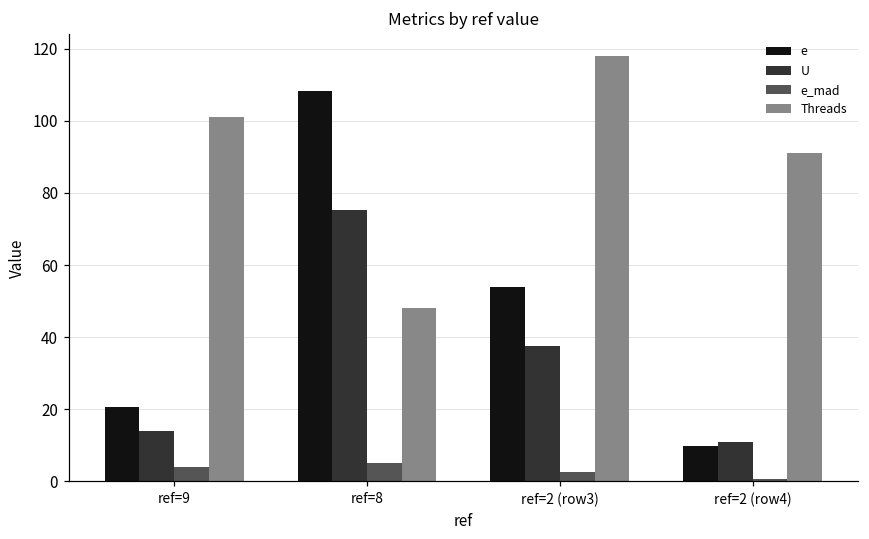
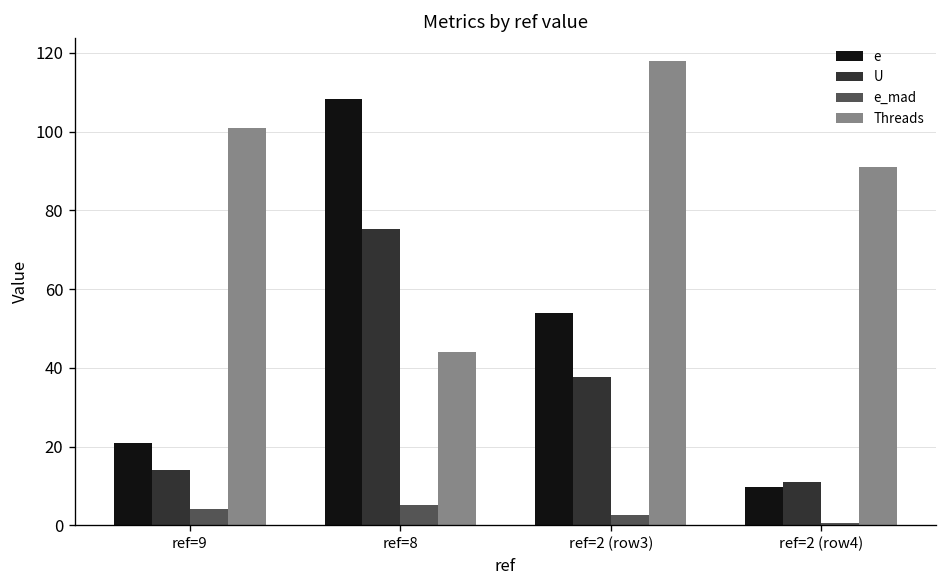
  {
    "Threads": {
      "ref=9": 101,
-     "ref=8": 48,
+     "ref=8": 44,
      "ref=2 (row3)": 118,
      "ref=2 (row4)": 91
    }
  }
